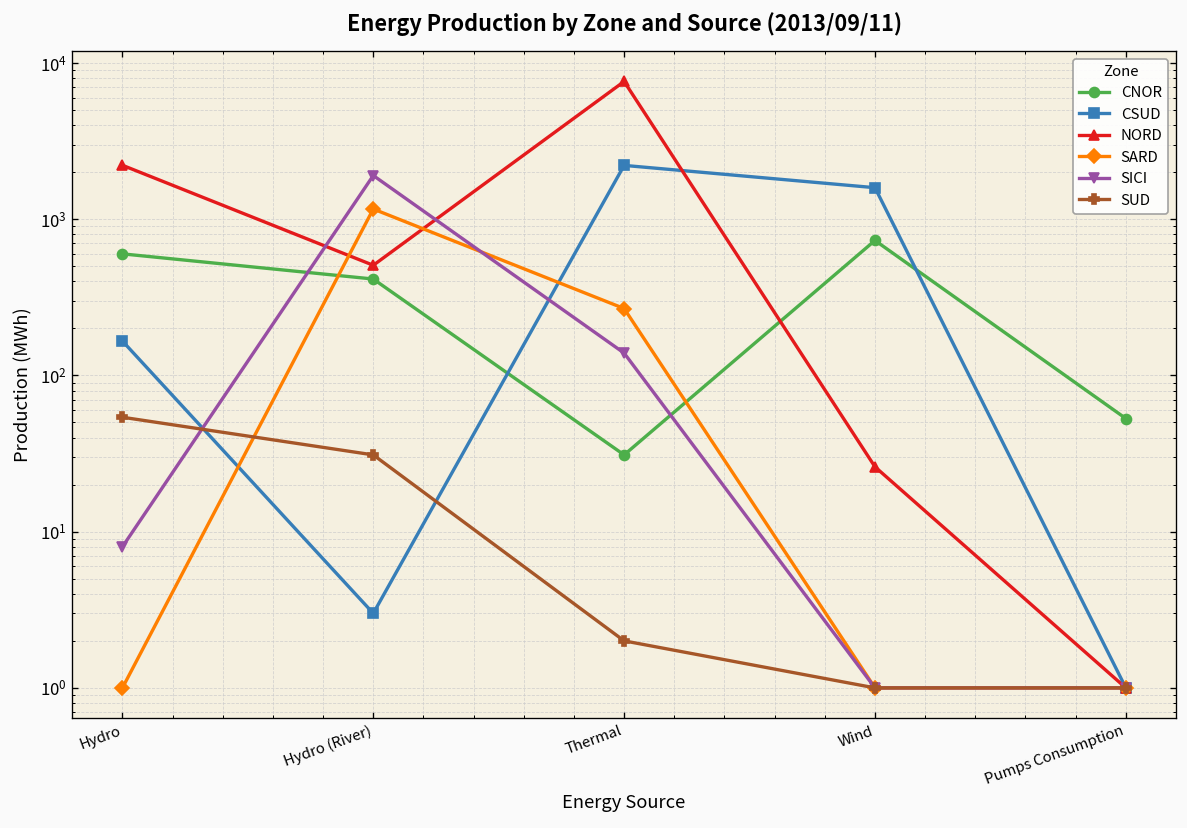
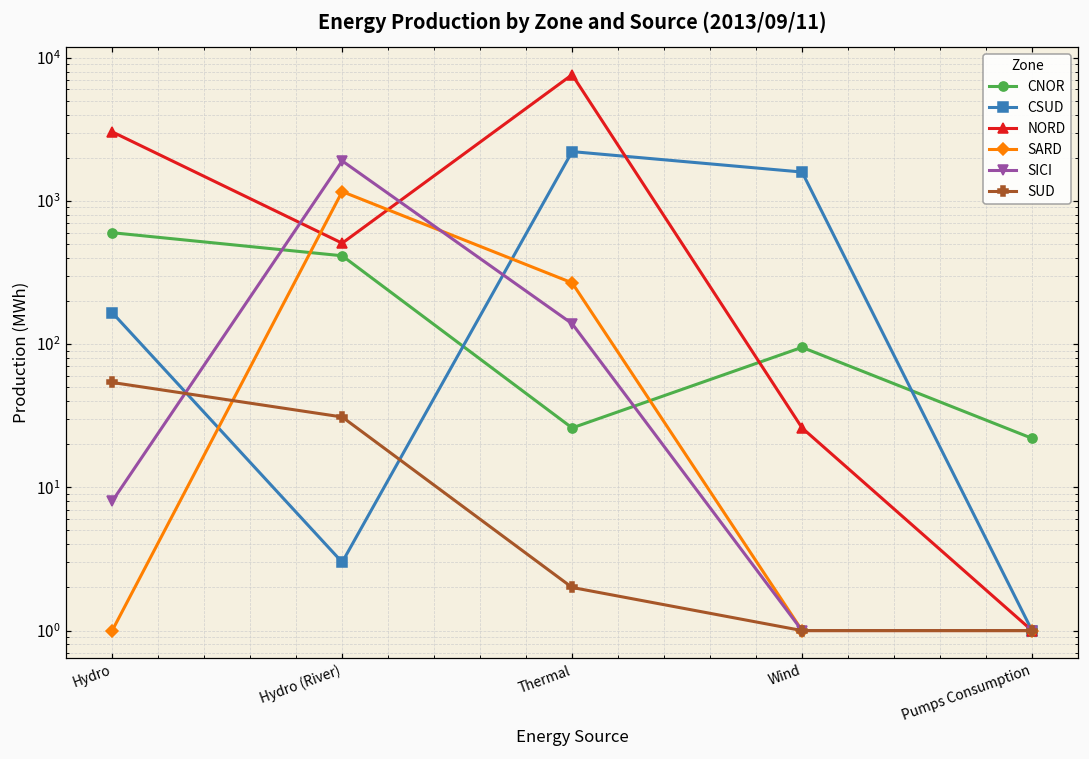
  {
    "CNOR": {
      "Hydro": 600,
      "Hydro (River)": 410,
-     "Thermal": 31,
-     "Wind": 700,
-     "Pumps Consumption": 53
+     "Thermal": 26,
+     "Wind": 100,
+     "Pumps Consumption": 22
    },
    "CSUD": {
      "Hydro": 170,
      "Hydro (River)": 3,
      "Thermal": 2200,
      "Wind": 1600
    },
    "NORD": {
-     "Hydro": 2200,
+     "Hydro": 3000,
      "Hydro (River)": 510,
      "Thermal": 8000,
      "Wind": 26
    },
    "SARD": {
      "Hydro": 1,
      "Hydro (River)": 1200,
      "Thermal": 270
    },
    "SICI": {
      "Hydro": 8,
      "Hydro (River)": 1900,
      "Thermal": 140
    },
    "SUD": {
      "Hydro": 54,
      "Hydro (River)": 31,
      "Thermal": 2
    }
  }
